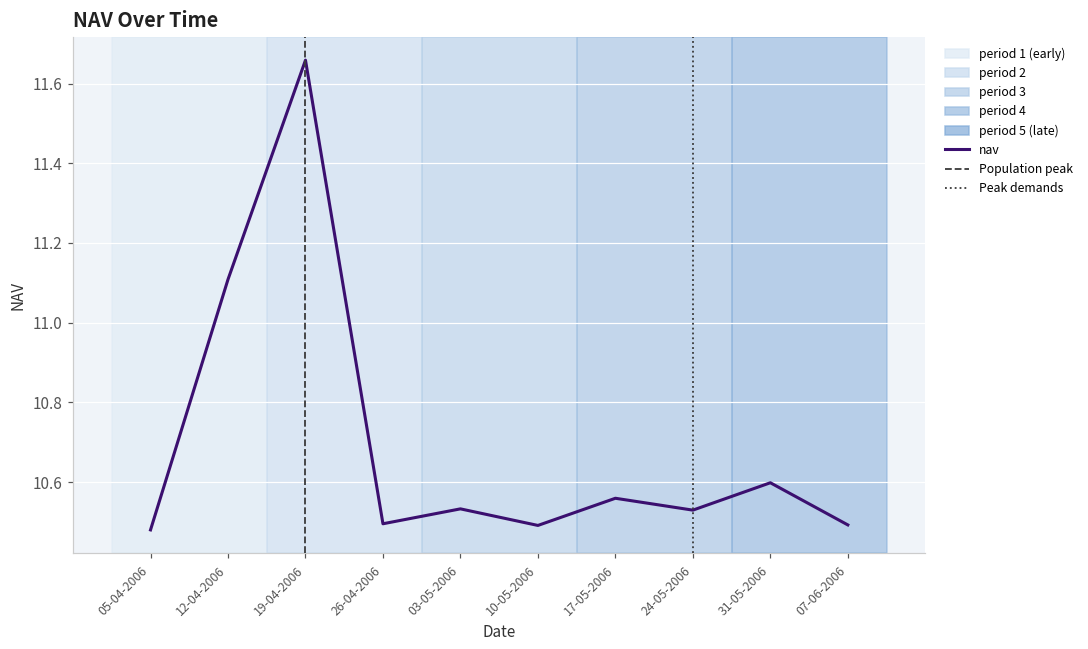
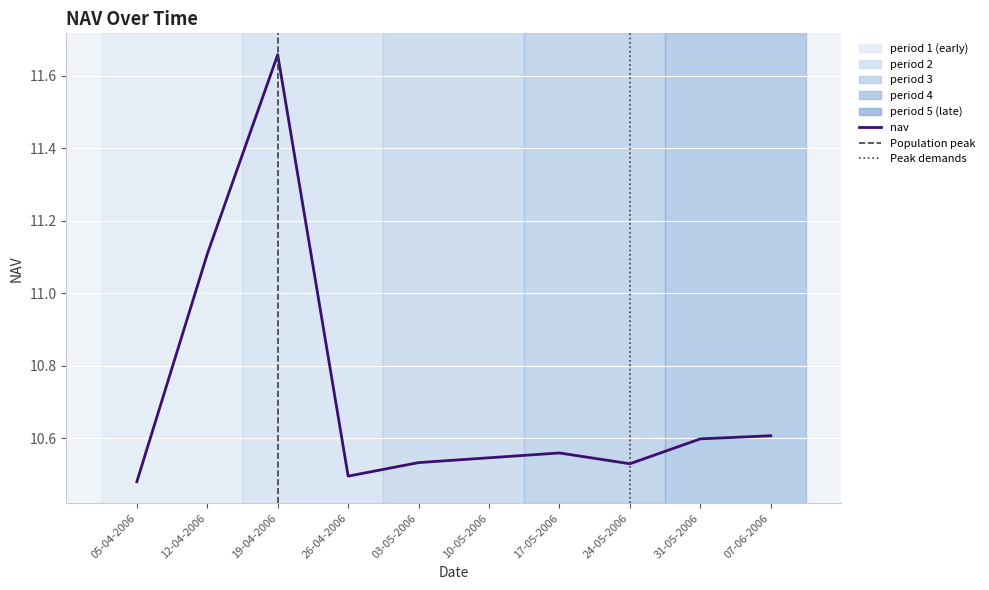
  {
    "05-04-2006": 10.48,
    "12-04-2006": 11.11,
    "19-04-2006": 11.66,
    "26-04-2006": 10.50,
    "03-05-2006": 10.53,
-   "10-05-2006": 10.49,
+   "10-05-2006": 10.55,
    "17-05-2006": 10.56,
    "24-05-2006": 10.53,
    "31-05-2006": 10.60,
-   "07-06-2006": 10.49
+   "07-06-2006": 10.61
  }
